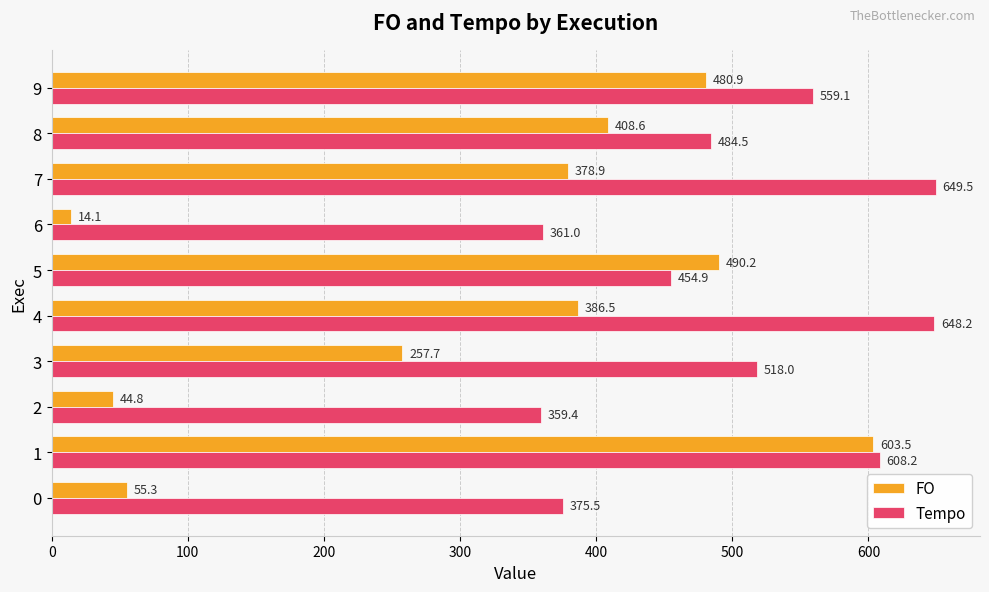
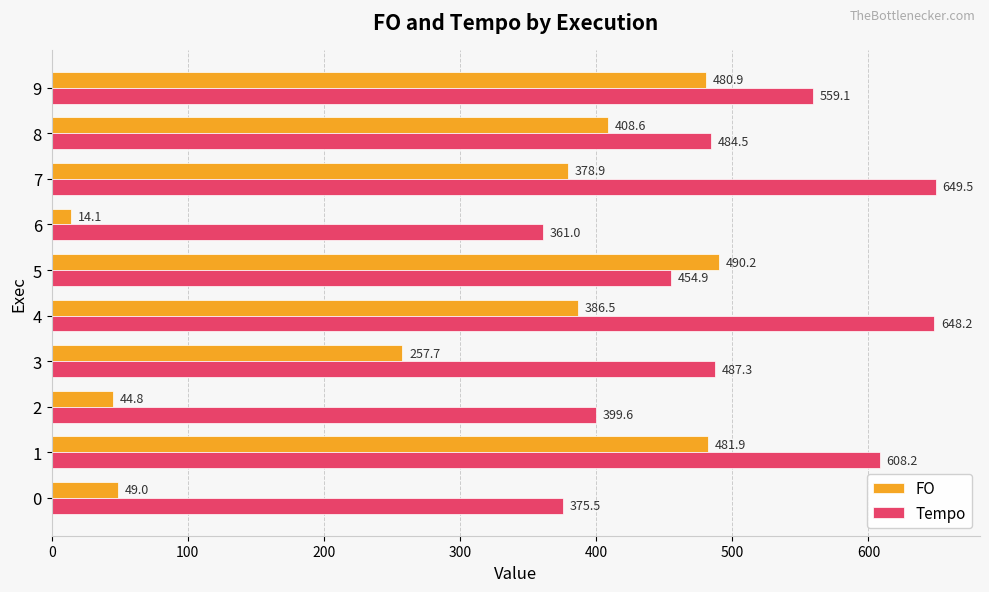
  {
    "FO": {
      "9": 480.9,
      "8": 408.6,
      "7": 378.9,
      "6": 14.1,
      "5": 490.2,
      "4": 386.5,
      "3": 257.7,
      "2": 44.8,
-     "1": 603.5,
-     "0": 55.3
+     "1": 481.9,
+     "0": 49.0
    },
    "Tempo": {
      "9": 559.1,
      "8": 484.5,
      "7": 649.5,
      "6": 361.0,
      "5": 454.9,
      "4": 648.2,
-     "3": 518.0,
-     "2": 359.4,
+     "3": 487.3,
+     "2": 399.6,
      "1": 608.2,
      "0": 375.5
    }
  }
